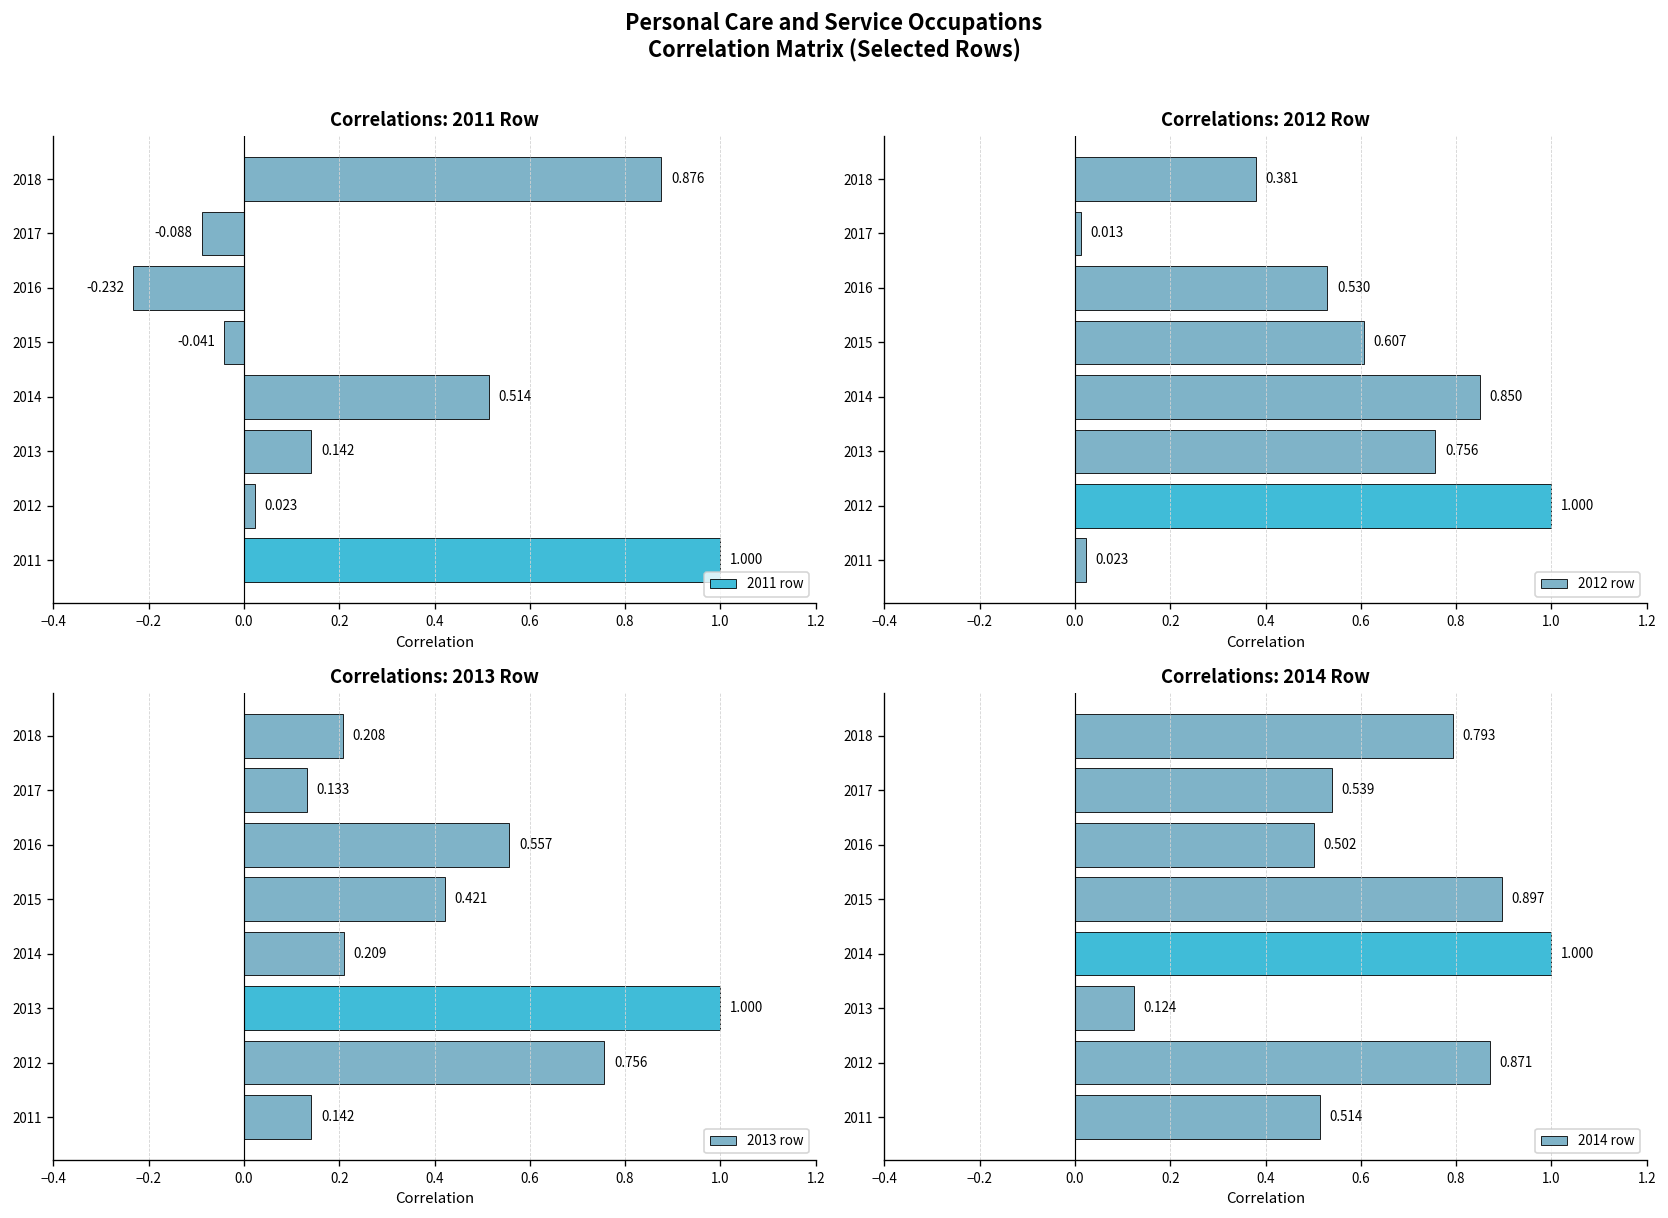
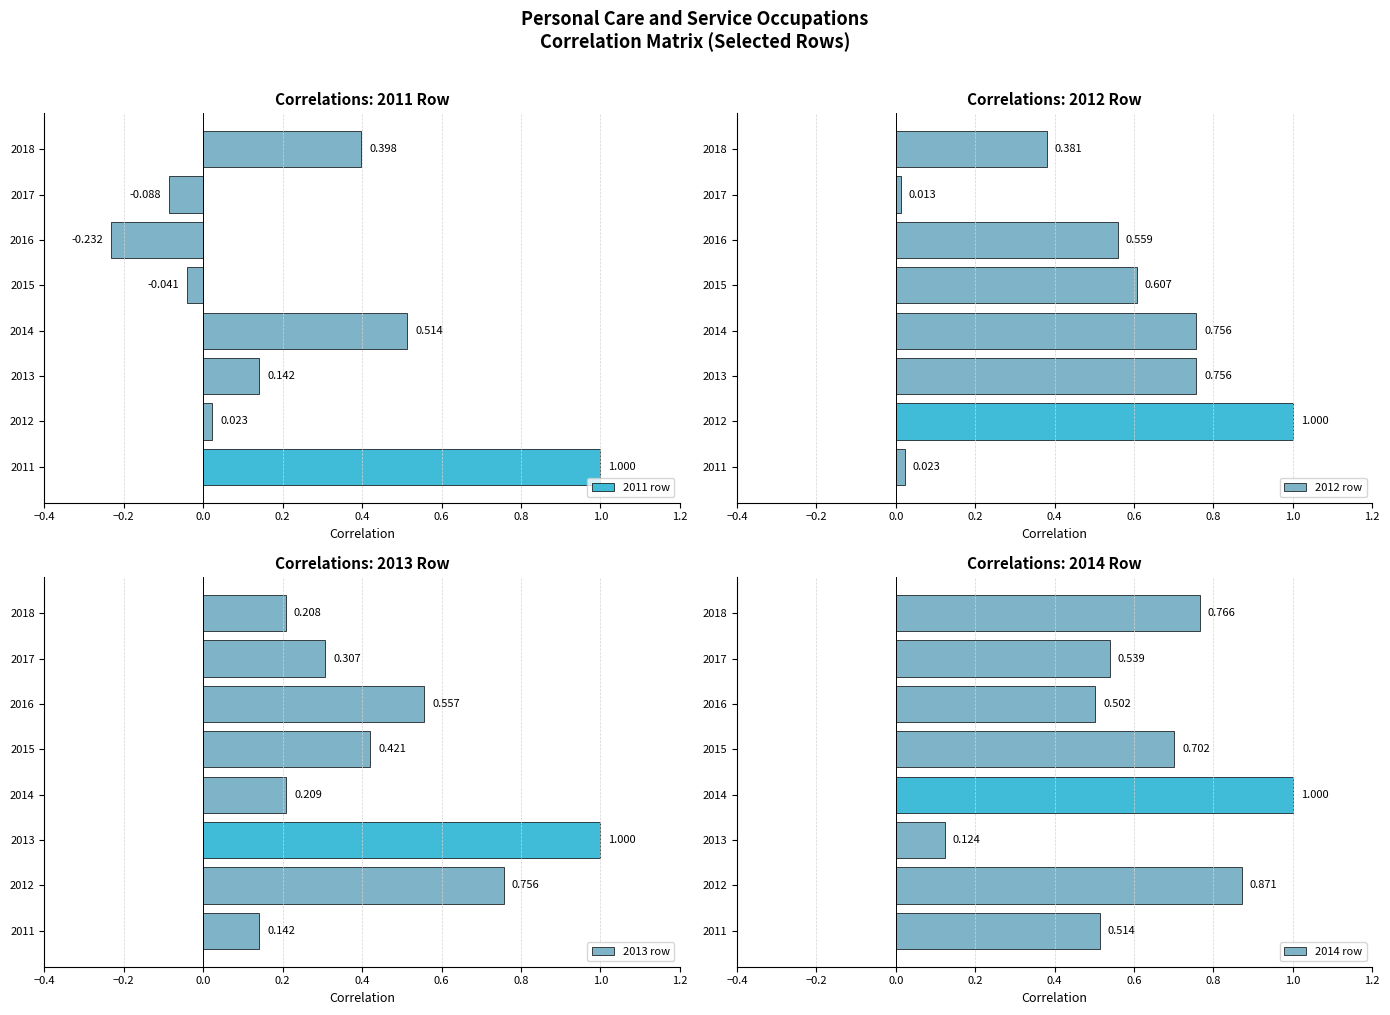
  {
    "Correlations: 2011 Row": {
-     "2018": 0.876,
+     "2018": 0.398,
      "2017": -0.088,
      "2016": -0.232,
      "2015": -0.041,
      "2014": 0.514,
      "2013": 0.142,
      "2012": 0.023,
      "2011": 1.000
    },
    "Correlations: 2012 Row": {
      "2018": 0.381,
      "2017": 0.013,
-     "2016": 0.530,
+     "2016": 0.559,
      "2015": 0.607,
-     "2014": 0.850,
+     "2014": 0.756,
      "2013": 0.756,
      "2012": 1.000,
      "2011": 0.023
    },
    "Correlations: 2013 Row": {
      "2018": 0.208,
-     "2017": 0.133,
+     "2017": 0.307,
      "2016": 0.557,
      "2015": 0.421,
      "2014": 0.209,
      "2013": 1.000,
      "2012": 0.756,
      "2011": 0.142
    },
    "Correlations: 2014 Row": {
-     "2018": 0.793,
+     "2018": 0.766,
      "2017": 0.539,
      "2016": 0.502,
-     "2015": 0.897,
+     "2015": 0.702,
      "2014": 1.000,
      "2013": 0.124,
      "2012": 0.871,
      "2011": 0.514
    }
  }
